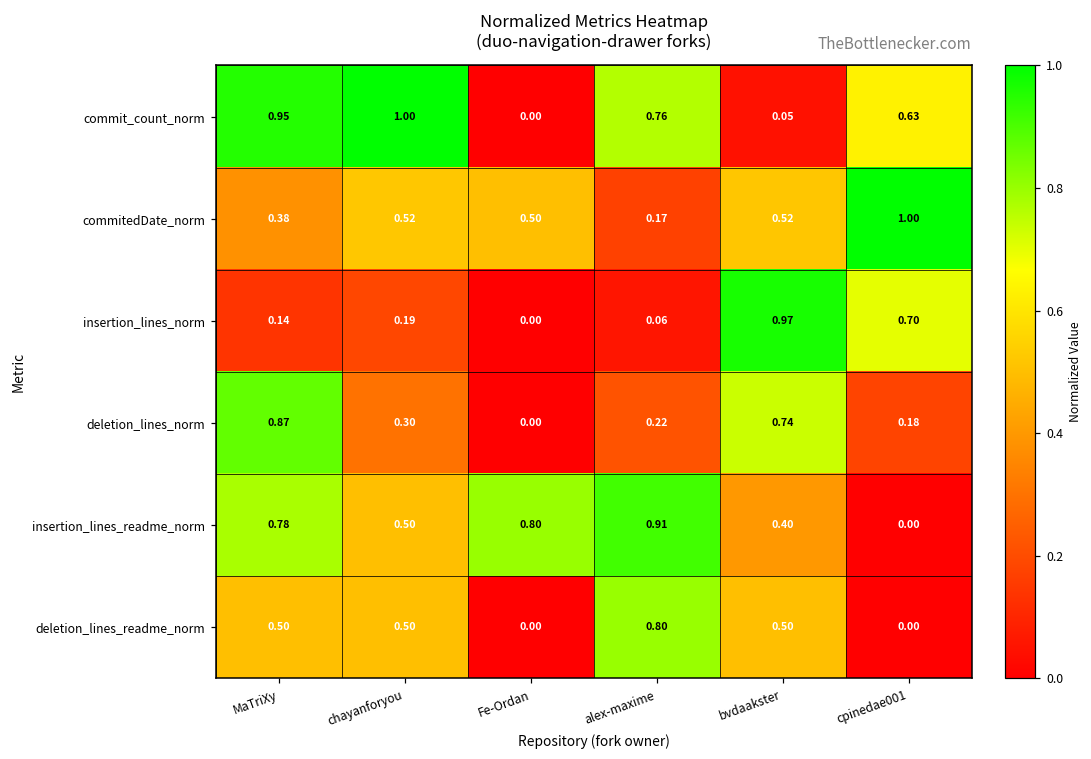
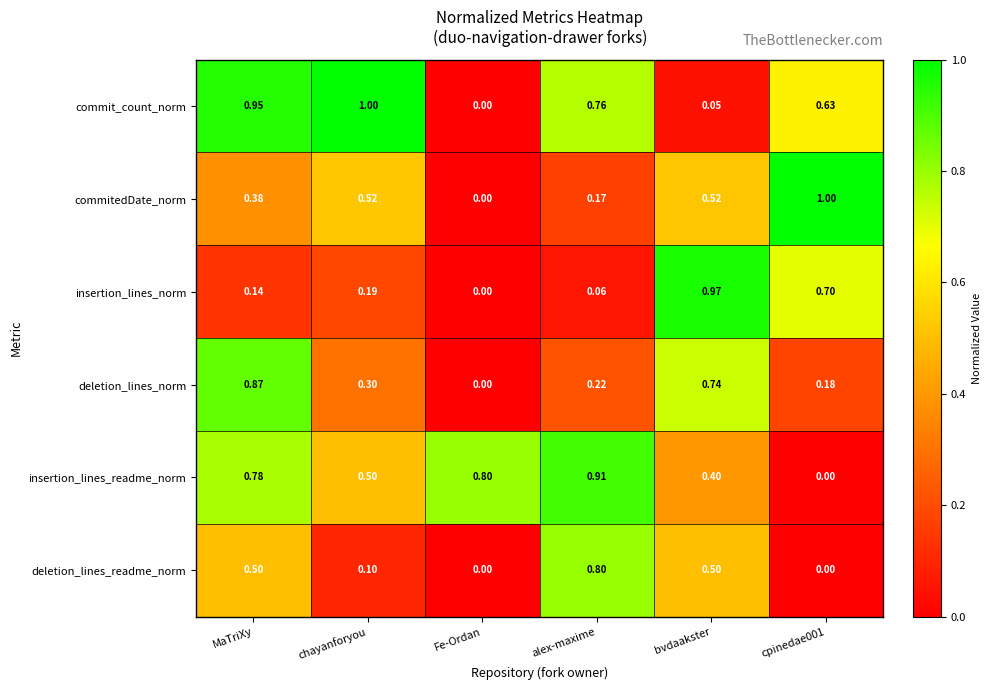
  {
    "commit_count_norm": {
      "MaTriXy": 0.95,
      "chayanforyou": 1.00,
      "Fe-Ordan": 0.00,
      "alex-maxime": 0.76,
      "bvdaakster": 0.05,
      "cpinedae001": 0.63
    },
    "commitedDate_norm": {
      "MaTriXy": 0.38,
      "chayanforyou": 0.52,
-     "Fe-Ordan": 0.50,
+     "Fe-Ordan": 0.00,
      "alex-maxime": 0.17,
      "bvdaakster": 0.52,
      "cpinedae001": 1.00
    },
    "insertion_lines_norm": {
      "MaTriXy": 0.14,
      "chayanforyou": 0.19,
      "Fe-Ordan": 0.00,
      "alex-maxime": 0.06,
      "bvdaakster": 0.97,
      "cpinedae001": 0.70
    },
    "deletion_lines_norm": {
      "MaTriXy": 0.87,
      "chayanforyou": 0.30,
      "Fe-Ordan": 0.00,
      "alex-maxime": 0.22,
      "bvdaakster": 0.74,
      "cpinedae001": 0.18
    },
    "insertion_lines_readme_norm": {
      "MaTriXy": 0.78,
      "chayanforyou": 0.50,
      "Fe-Ordan": 0.80,
      "alex-maxime": 0.91,
      "bvdaakster": 0.40,
      "cpinedae001": 0.00
    },
    "deletion_lines_readme_norm": {
      "MaTriXy": 0.50,
-     "chayanforyou": 0.50,
+     "chayanforyou": 0.10,
      "Fe-Ordan": 0.00,
      "alex-maxime": 0.80,
      "bvdaakster": 0.50,
      "cpinedae001": 0.00
    }
  }
